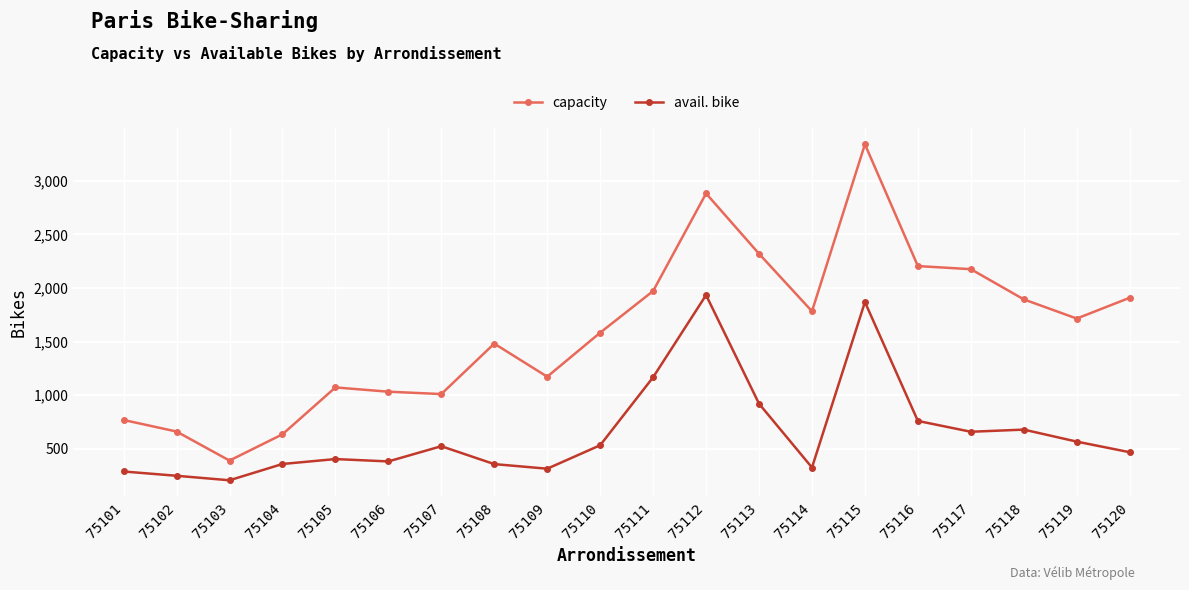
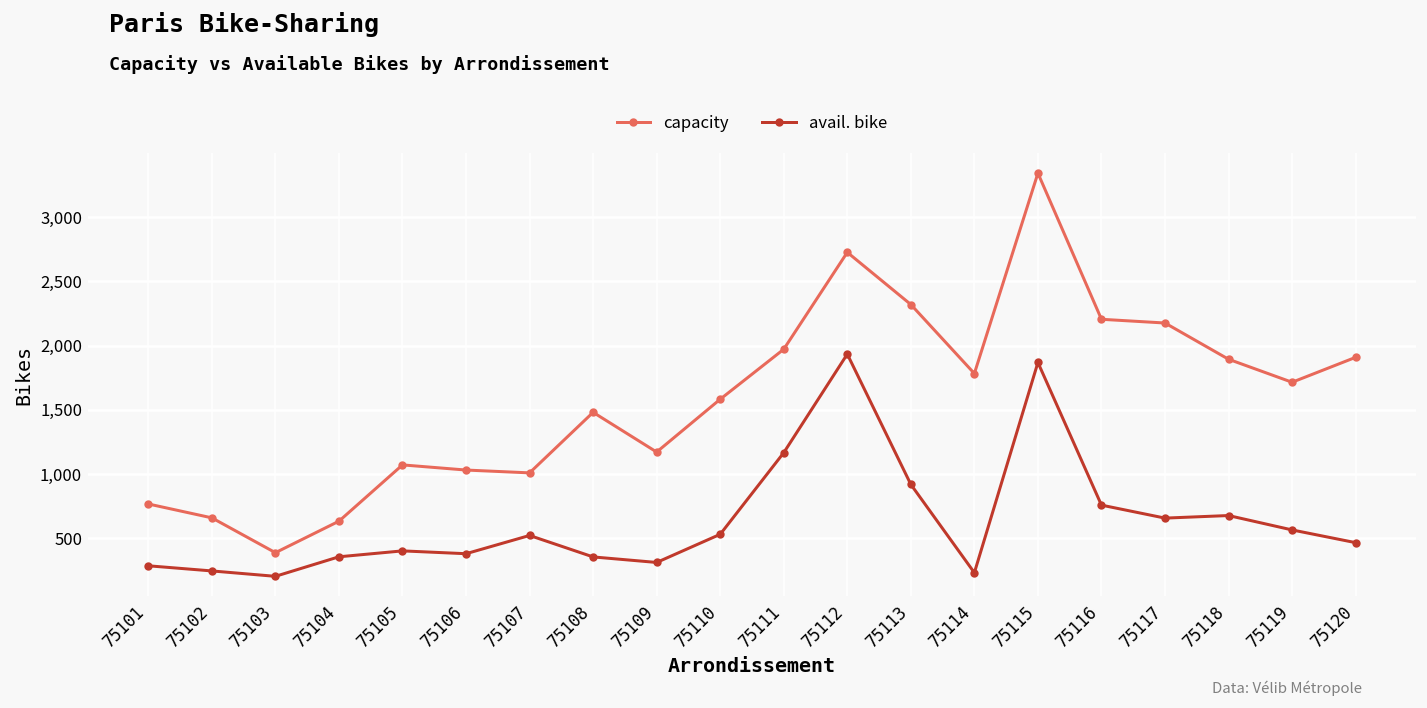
  {
    "capacity": {
      "75101": "770",
      "75102": "660",
      "75103": "390",
      "75104": "630",
      "75105": "1,070",
      "75106": "1,030",
      "75107": "1,010",
      "75108": "1,480",
      "75109": "1,170",
      "75110": "1,580",
      "75111": "1,970",
-     "75112": "2,880",
+     "75112": "2,730",
      "75113": "2,320",
      "75114": "1,780",
      "75115": "3,340",
      "75116": "2,210",
      "75117": "2,180",
      "75118": "1,890",
      "75119": "1,720",
      "75120": "1,910"
    },
    "avail. bike": {
      "75101": "290",
      "75102": "250",
      "75103": "210",
      "75104": "360",
      "75105": "400",
      "75106": "380",
      "75107": "520",
      "75108": "360",
      "75109": "310",
      "75110": "530",
      "75111": "1,170",
      "75112": "1,930",
      "75113": "920",
-     "75114": "320",
+     "75114": "230",
      "75115": "1,870",
      "75116": "760",
      "75117": "660",
      "75118": "680",
      "75119": "570",
      "75120": "470"
    }
  }
